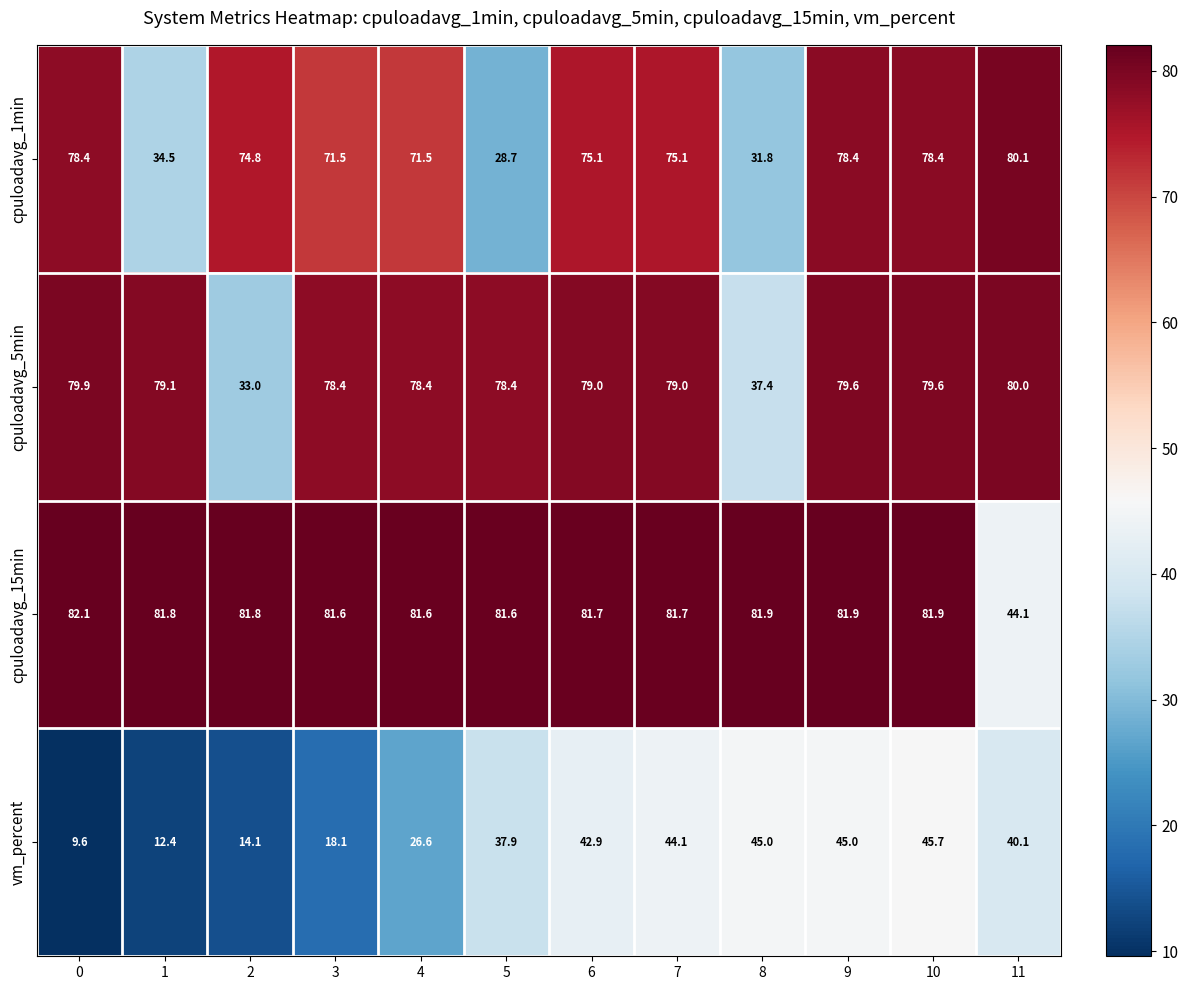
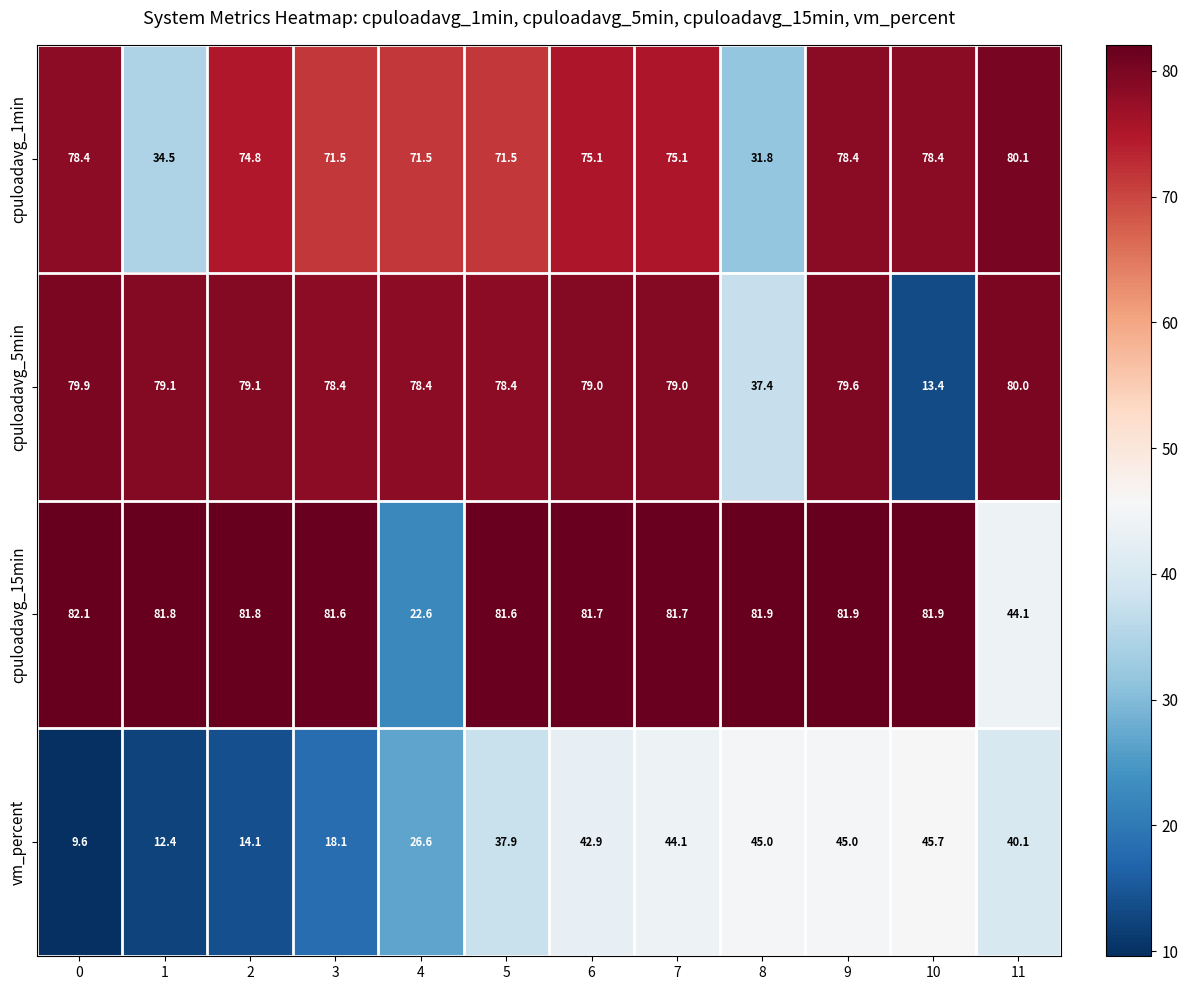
  {
    "cpuloadavg_1min": {
      "0": 78.4,
      "1": 34.5,
      "2": 74.8,
      "3": 71.5,
      "4": 71.5,
-     "5": 28.7,
+     "5": 71.5,
      "6": 75.1,
      "7": 75.1,
      "8": 31.8,
      "9": 78.4,
      "10": 78.4,
      "11": 80.1
    },
    "cpuloadavg_5min": {
      "0": 79.9,
      "1": 79.1,
-     "2": 33.0,
+     "2": 79.1,
      "3": 78.4,
      "4": 78.4,
      "5": 78.4,
      "6": 79.0,
      "7": 79.0,
      "8": 37.4,
      "9": 79.6,
-     "10": 79.6,
+     "10": 13.4,
      "11": 80.0
    },
    "cpuloadavg_15min": {
      "0": 82.1,
      "1": 81.8,
      "2": 81.8,
      "3": 81.6,
-     "4": 81.6,
+     "4": 22.6,
      "5": 81.6,
      "6": 81.7,
      "7": 81.7,
      "8": 81.9,
      "9": 81.9,
      "10": 81.9,
      "11": 44.1
    },
    "vm_percent": {
      "0": 9.6,
      "1": 12.4,
      "2": 14.1,
      "3": 18.1,
      "4": 26.6,
      "5": 37.9,
      "6": 42.9,
      "7": 44.1,
      "8": 45.0,
      "9": 45.0,
      "10": 45.7,
      "11": 40.1
    }
  }
